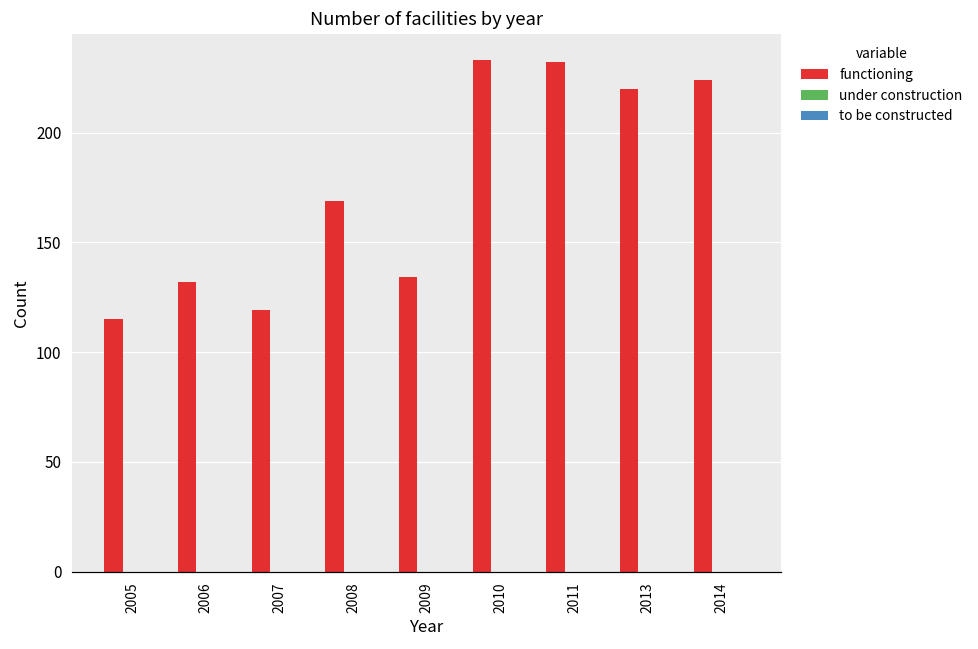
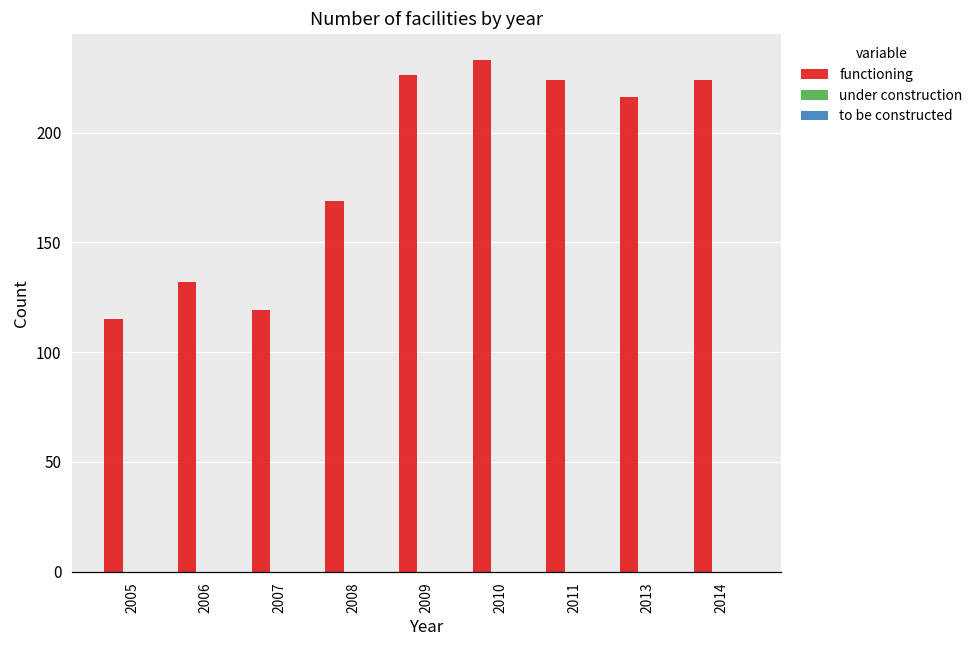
  {
    "functioning": {
      "2005": 115,
      "2006": 132,
      "2007": 119,
      "2008": 169,
-     "2009": 134,
+     "2009": 226,
      "2010": 233,
-     "2011": 232,
-     "2013": 220,
+     "2011": 224,
+     "2013": 216,
      "2014": 224
    },
    "under construction": {
      "2005": 0,
      "2006": 0,
      "2007": 0,
      "2008": 0,
      "2009": 0,
      "2010": 0,
      "2011": 0,
      "2013": 0,
      "2014": 0
    },
    "to be constructed": {
      "2005": 0,
      "2006": 0,
      "2007": 0,
      "2008": 0,
      "2009": 0,
      "2010": 0,
      "2011": 0,
      "2013": 0,
      "2014": 0
    }
  }
